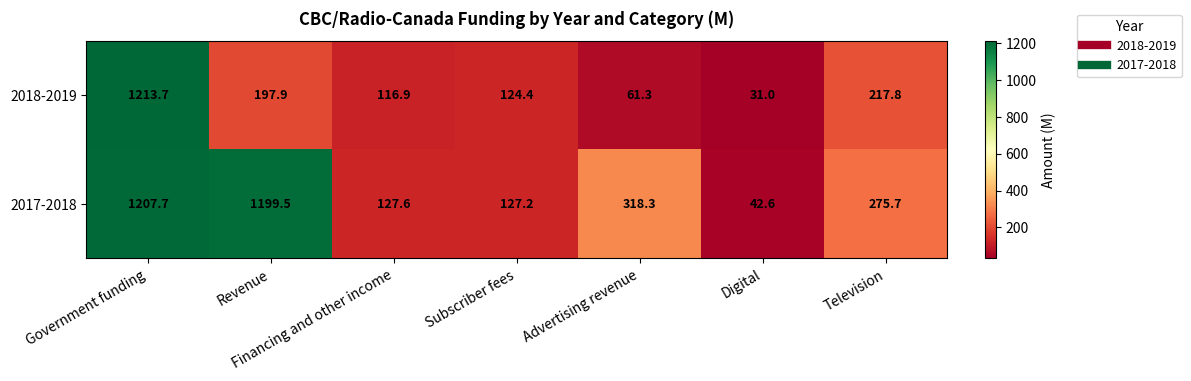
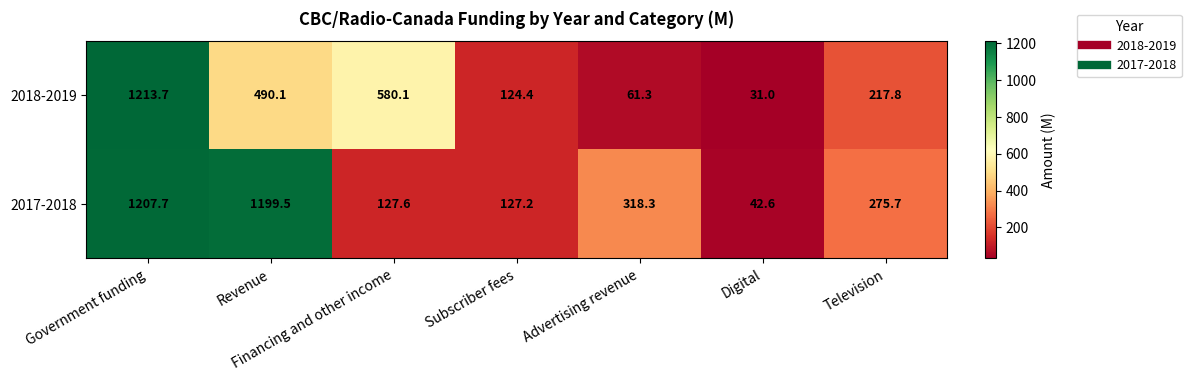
  {
    "2018-2019": {
      "Government funding": 1213.7,
-     "Revenue": 197.9,
-     "Financing and other income": 116.9,
+     "Revenue": 490.1,
+     "Financing and other income": 580.1,
      "Subscriber fees": 124.4,
      "Advertising revenue": 61.3,
      "Digital": 31.0,
      "Television": 217.8
    },
    "2017-2018": {
      "Government funding": 1207.7,
      "Revenue": 1199.5,
      "Financing and other income": 127.6,
      "Subscriber fees": 127.2,
      "Advertising revenue": 318.3,
      "Digital": 42.6,
      "Television": 275.7
    }
  }
